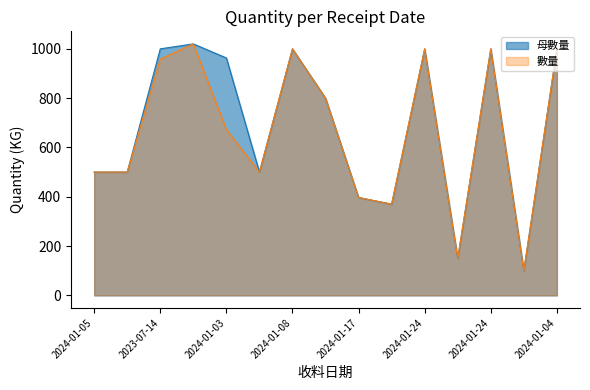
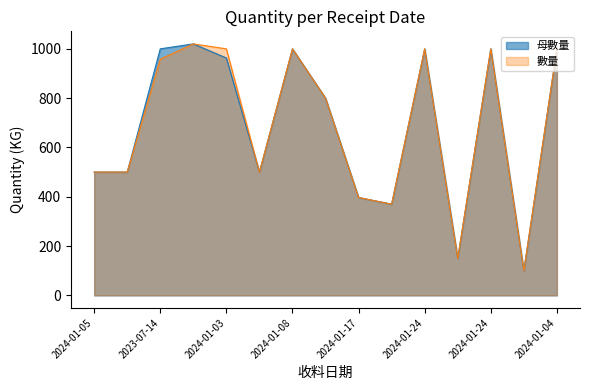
  {
    "母數量": {
      "2023-07-14": 1000,
      "2024-01-03": 960
    },
    "數量": {
      "2023-07-14": 960,
-     "2024-01-03": 670
+     "2024-01-03": 1000
    }
  }
